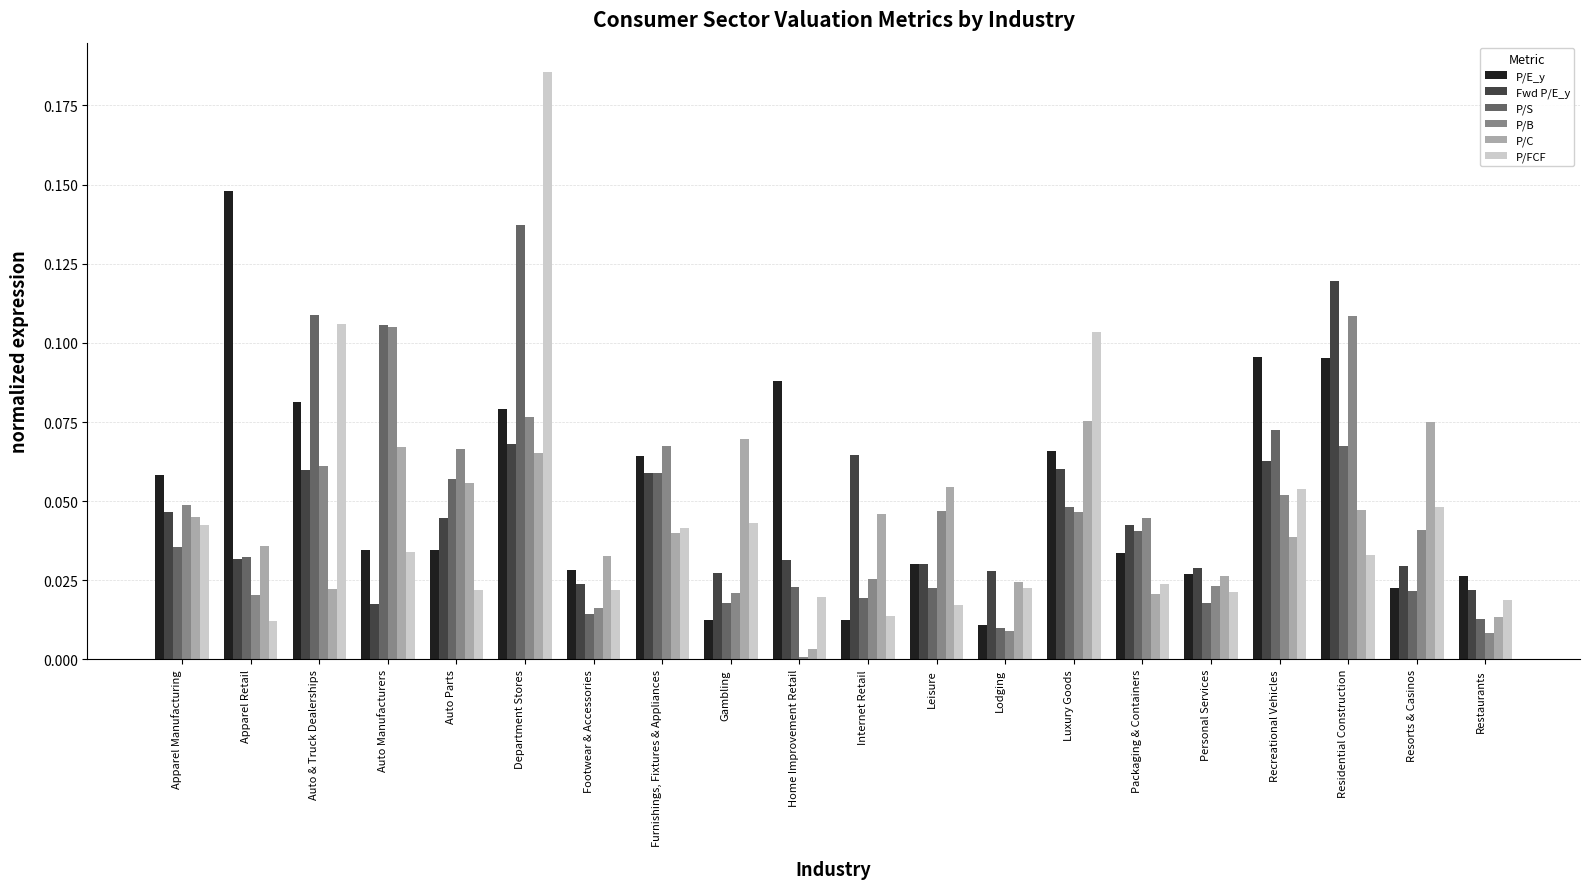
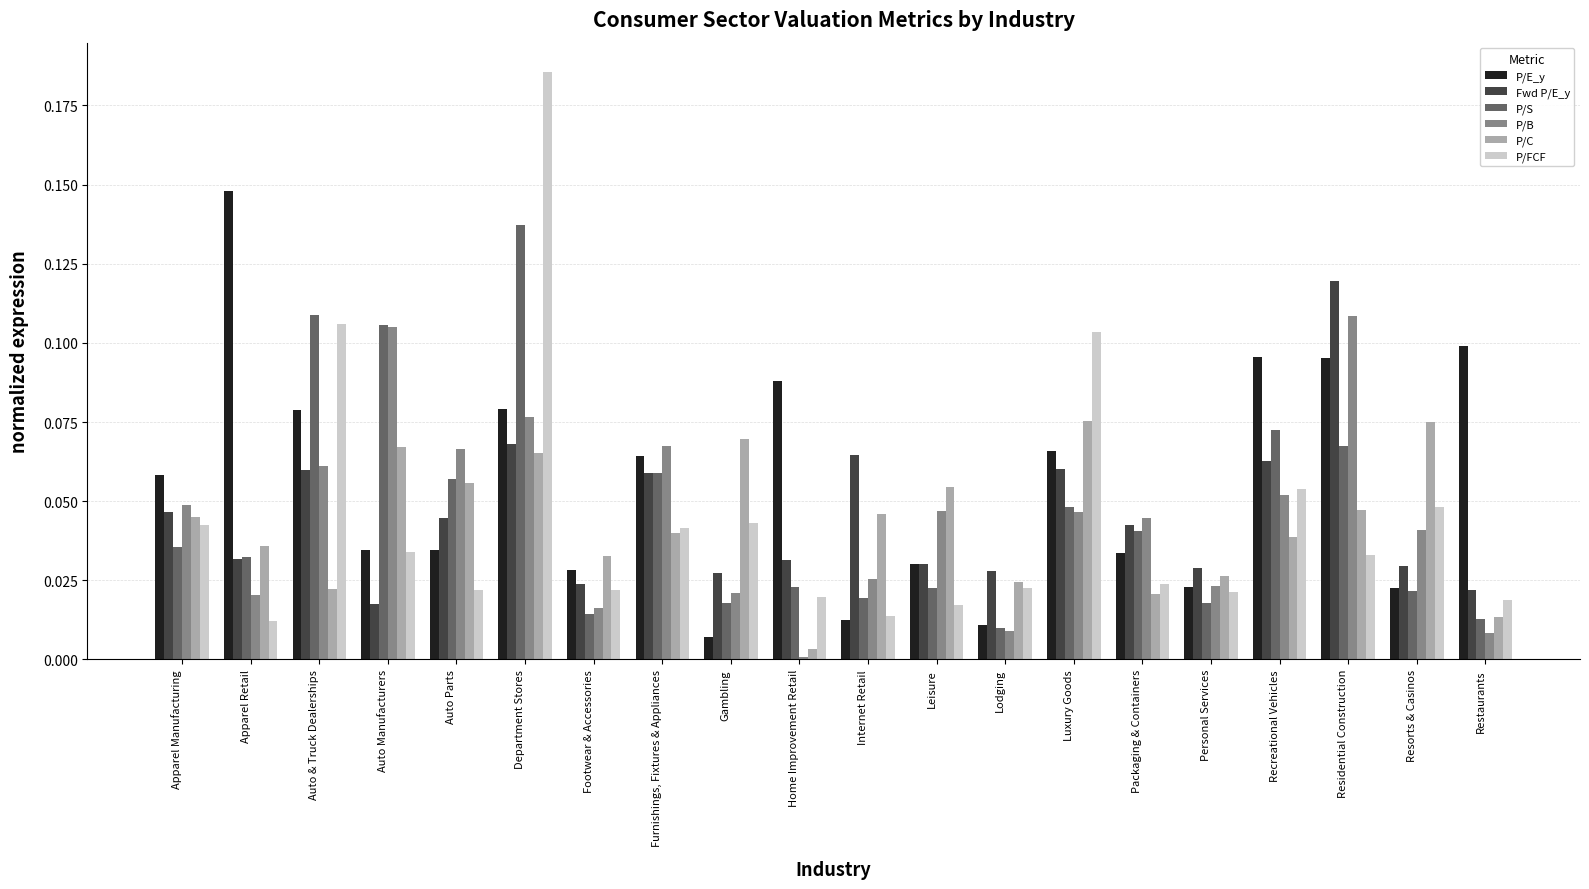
  {
    "P/E_y": {
      "Apparel Manufacturing": 0.058,
      "Apparel Retail": 0.148,
-     "Auto & Truck Dealerships": 0.081,
+     "Auto & Truck Dealerships": 0.079,
      "Auto Manufacturers": 0.034,
      "Auto Parts": 0.034,
      "Department Stores": 0.079,
      "Footwear & Accessories": 0.028,
      "Furnishings, Fixtures & Appliances": 0.064,
-     "Gambling": 0.012,
+     "Gambling": 0.007,
      "Home Improvement Retail": 0.088,
      "Internet Retail": 0.012,
      "Leisure": 0.030,
      "Lodging": 0.011,
      "Luxury Goods": 0.066,
      "Packaging & Containers": 0.034,
-     "Personal Services": 0.027,
+     "Personal Services": 0.023,
      "Recreational Vehicles": 0.096,
      "Residential Construction": 0.095,
      "Resorts & Casinos": 0.023,
-     "Restaurants": 0.026
+     "Restaurants": 0.099
    }
  }
